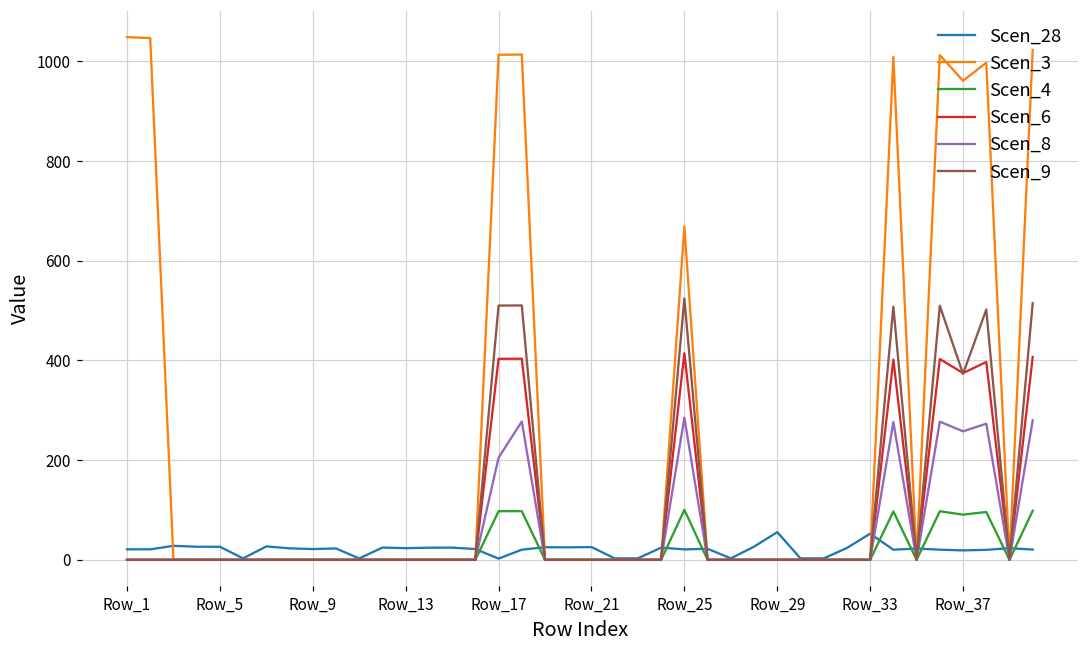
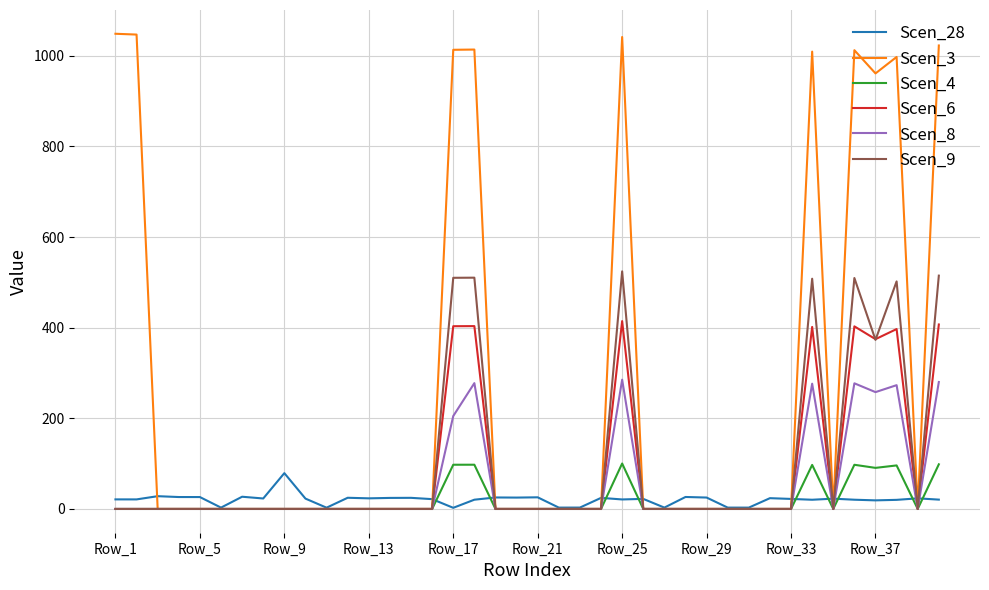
  {
    "Scen_28": {
      "Row_1": 20,
      "Row_5": 30,
-     "Row_9": 20,
+     "Row_9": 80,
      "Row_13": 20,
      "Row_17": 0,
      "Row_21": 30,
      "Row_25": 20,
-     "Row_29": 60,
-     "Row_33": 50,
+     "Row_29": 30,
+     "Row_33": 20,
      "Row_37": 20
    },
    "Scen_3": {
      "Row_1": 1050,
      "Row_17": 1010,
-     "Row_25": 670,
+     "Row_25": 1040,
      "Row_37": 960
    },
    "Scen_4": {
      "Row_17": 100,
      "Row_25": 100,
      "Row_37": 90
    },
    "Scen_6": {
      "Row_17": 400,
      "Row_25": 410
    },
    "Scen_8": {
      "Row_17": 210,
      "Row_25": 290,
      "Row_37": 260
    },
    "Scen_9": {
      "Row_17": 510,
      "Row_25": 520
    }
  }
